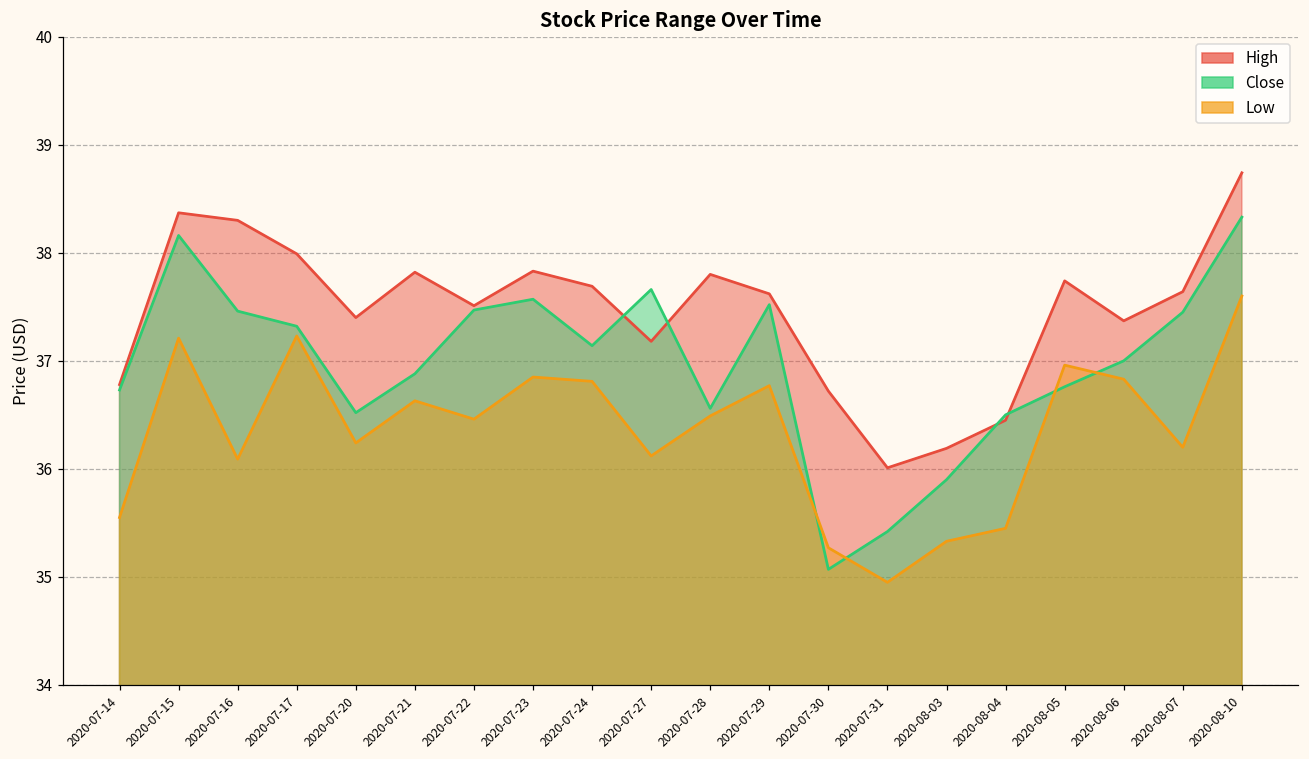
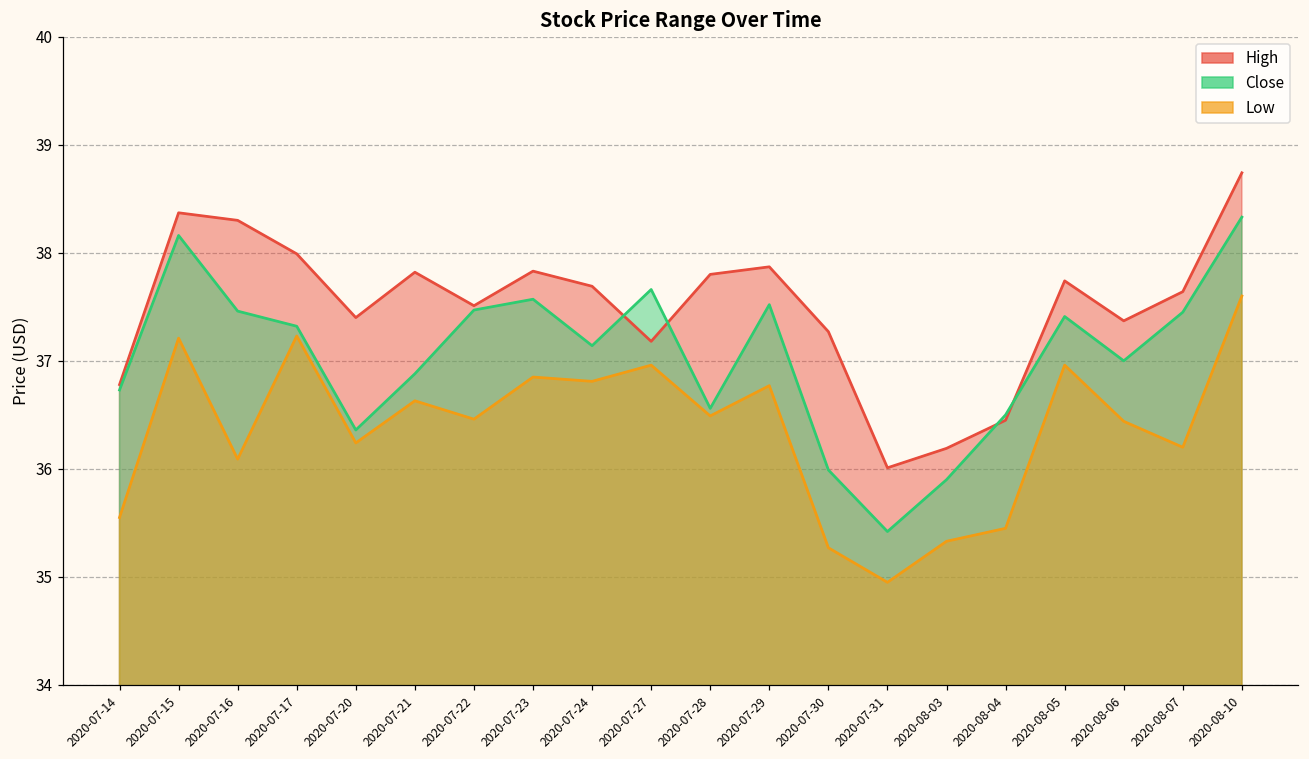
  {
    "High": {
      "2020-07-14": 36.8,
      "2020-07-15": 38.4,
      "2020-07-16": 38.3,
      "2020-07-17": 38.0,
      "2020-07-20": 37.4,
      "2020-07-21": 37.8,
      "2020-07-22": 37.5,
      "2020-07-23": 37.8,
      "2020-07-24": 37.7,
      "2020-07-27": 37.2,
      "2020-07-28": 37.8,
-     "2020-07-29": 37.6,
-     "2020-07-30": 36.7,
+     "2020-07-29": 37.9,
+     "2020-07-30": 37.3,
      "2020-07-31": 36.0,
      "2020-08-03": 36.2,
      "2020-08-04": 36.5,
      "2020-08-05": 37.7,
      "2020-08-06": 37.4,
      "2020-08-07": 37.6,
      "2020-08-10": 38.7
    },
    "Close": {
      "2020-07-14": 36.7,
      "2020-07-15": 38.2,
      "2020-07-16": 37.5,
      "2020-07-17": 37.3,
-     "2020-07-20": 36.5,
+     "2020-07-20": 36.4,
      "2020-07-21": 36.9,
      "2020-07-22": 37.5,
      "2020-07-23": 37.6,
      "2020-07-24": 37.1,
      "2020-07-27": 37.7,
      "2020-07-28": 36.6,
      "2020-07-29": 37.5,
-     "2020-07-30": 35.1,
+     "2020-07-30": 36.0,
      "2020-07-31": 35.4,
      "2020-08-03": 35.9,
      "2020-08-04": 36.5,
-     "2020-08-05": 36.8,
+     "2020-08-05": 37.4,
      "2020-08-06": 37.0,
      "2020-08-07": 37.5,
      "2020-08-10": 38.3
    },
    "Low": {
      "2020-07-14": 35.6,
      "2020-07-15": 37.2,
      "2020-07-16": 36.1,
      "2020-07-17": 37.2,
      "2020-07-20": 36.2,
      "2020-07-21": 36.6,
      "2020-07-22": 36.5,
      "2020-07-23": 36.9,
      "2020-07-24": 36.8,
-     "2020-07-27": 36.1,
+     "2020-07-27": 37.0,
      "2020-07-28": 36.5,
      "2020-07-29": 36.8,
      "2020-07-30": 35.3,
      "2020-07-31": 35.0,
      "2020-08-03": 35.3,
      "2020-08-04": 35.5,
      "2020-08-05": 37.0,
-     "2020-08-06": 36.8,
+     "2020-08-06": 36.4,
      "2020-08-07": 36.2,
      "2020-08-10": 37.6
    }
  }
